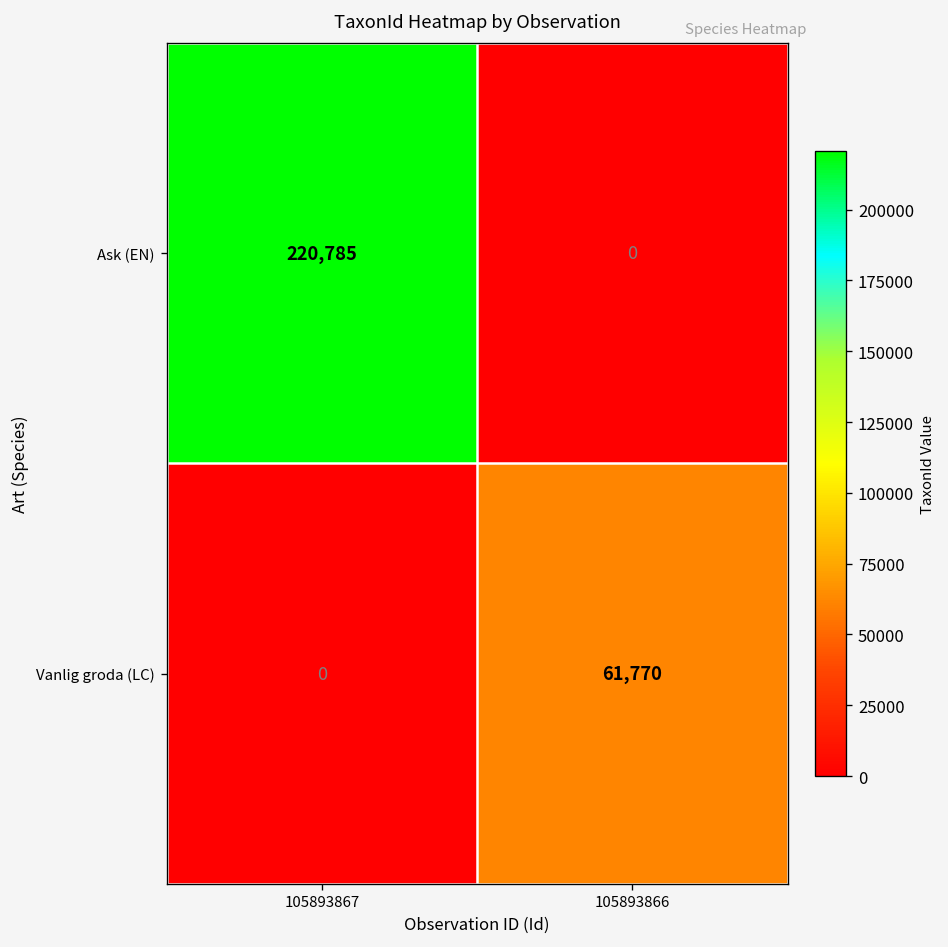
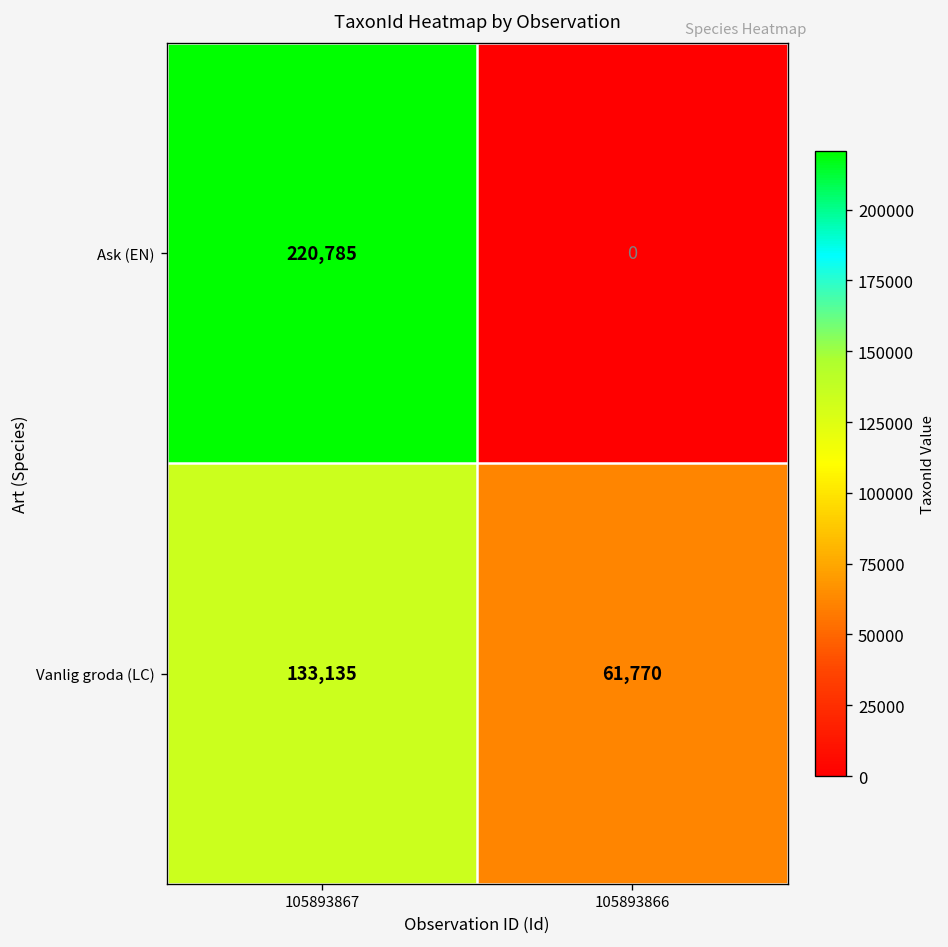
  {
    "Ask (EN)": {
      "105893867": "220,785",
      "105893866": "0"
    },
    "Vanlig groda (LC)": {
-     "105893867": "0",
+     "105893867": "133,135",
      "105893866": "61,770"
    }
  }
